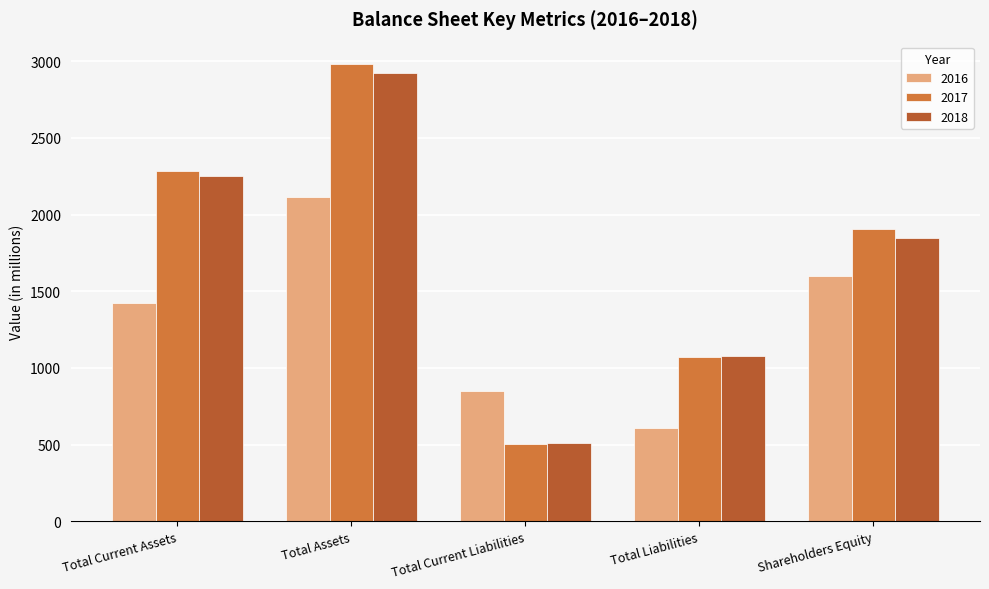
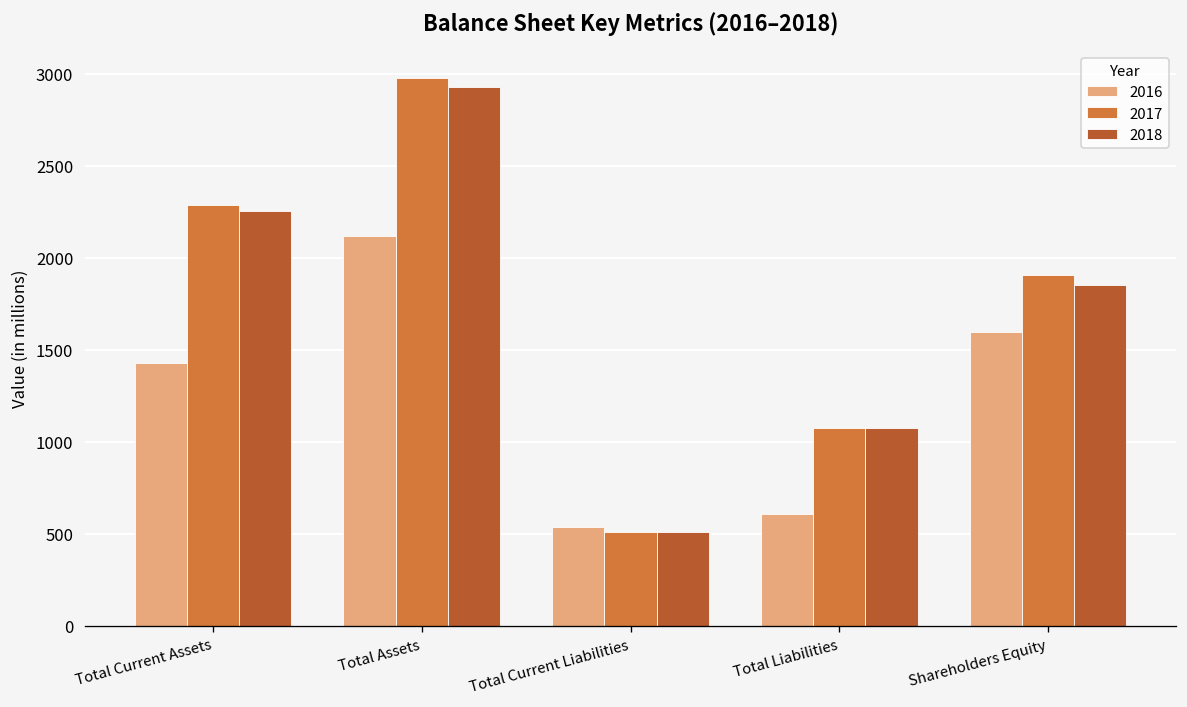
  {
    "2016": {
      "Total Current Assets": 1430,
      "Total Assets": 2120,
-     "Total Current Liabilities": 850,
+     "Total Current Liabilities": 540,
      "Total Liabilities": 610,
      "Shareholders Equity": 1600
    }
  }
